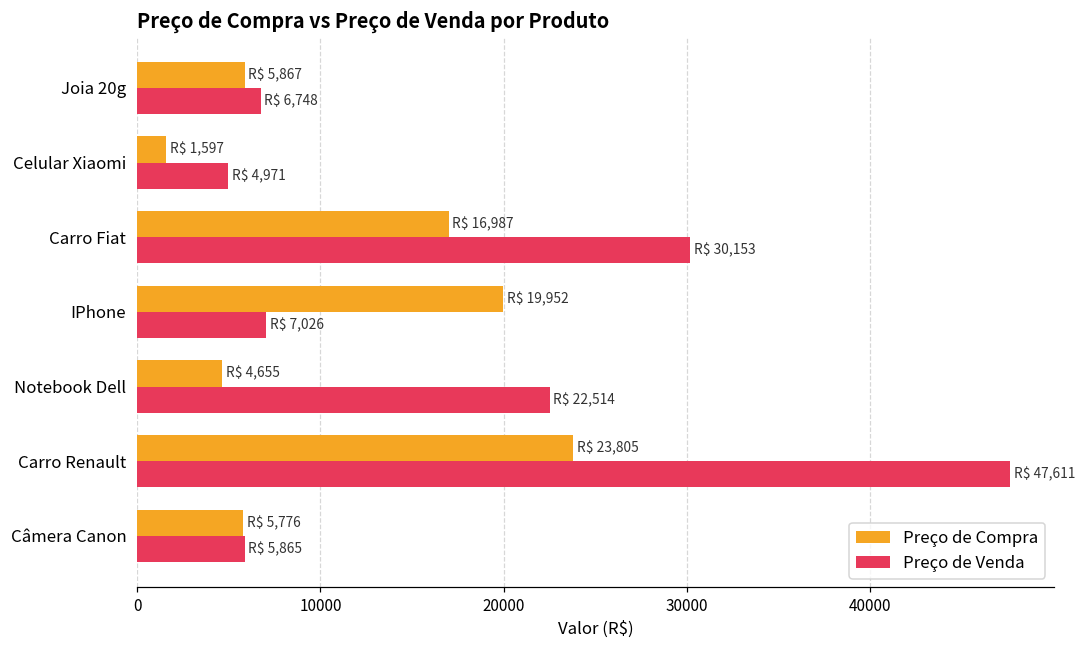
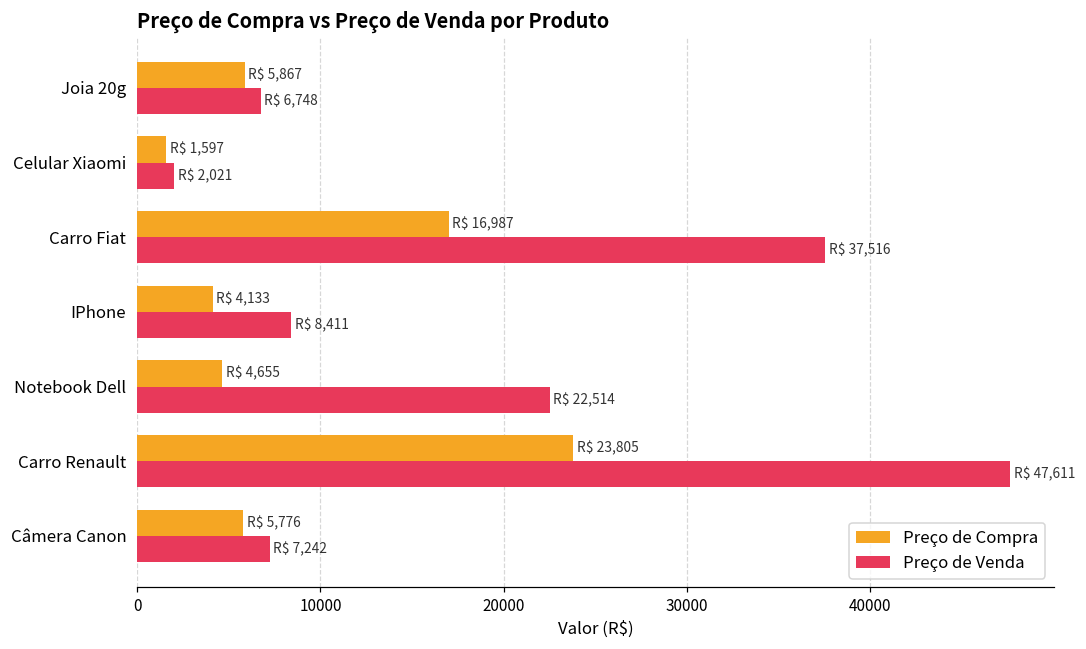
  {
    "Preço de Compra": {
      "Joia 20g": "5,867",
      "Celular Xiaomi": "1,597",
      "Carro Fiat": "16,987",
-     "IPhone": "19,952",
+     "IPhone": "4,133",
      "Notebook Dell": "4,655",
      "Carro Renault": "23,805",
      "Câmera Canon": "5,776"
    },
    "Preço de Venda": {
      "Joia 20g": "6,748",
-     "Celular Xiaomi": "4,971",
-     "Carro Fiat": "30,153",
-     "IPhone": "7,026",
+     "Celular Xiaomi": "2,021",
+     "Carro Fiat": "37,516",
+     "IPhone": "8,411",
      "Notebook Dell": "22,514",
      "Carro Renault": "47,611",
-     "Câmera Canon": "5,865"
+     "Câmera Canon": "7,242"
    }
  }
